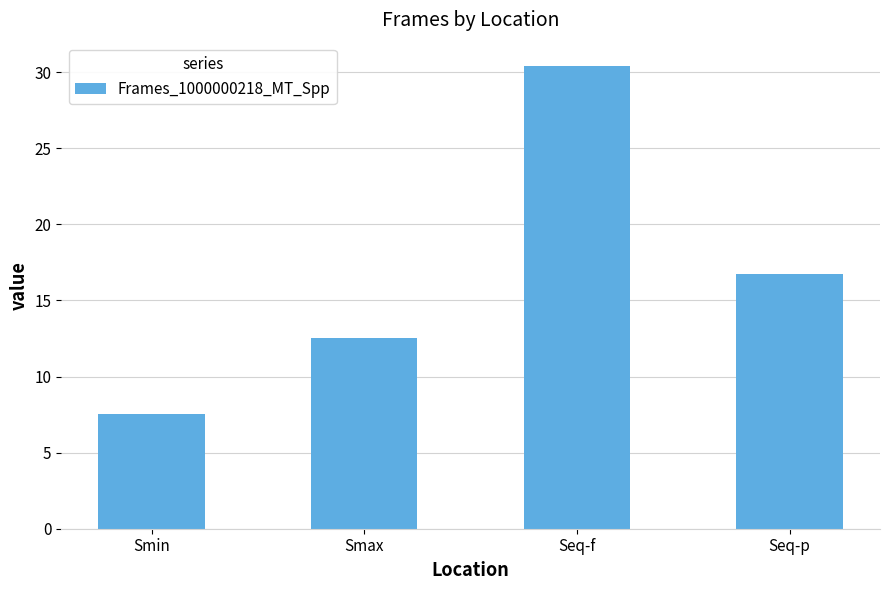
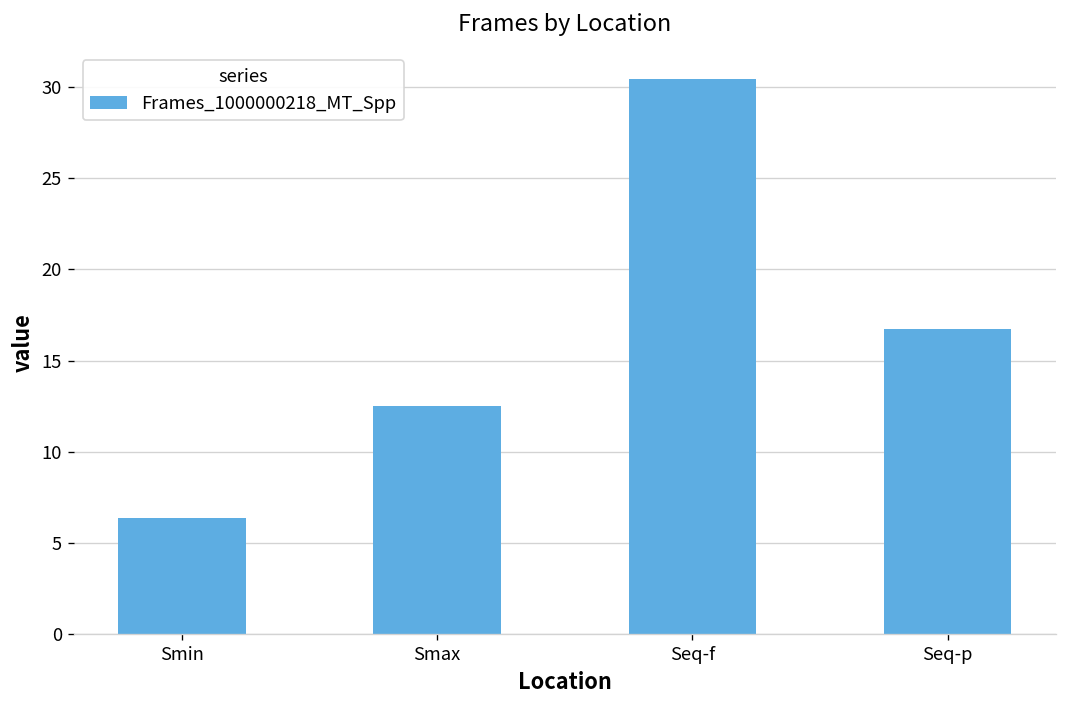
  {
-   "Smin": 7.5,
+   "Smin": 6.4,
    "Smax": 12.5,
    "Seq-f": 30.4,
    "Seq-p": 16.7
  }
